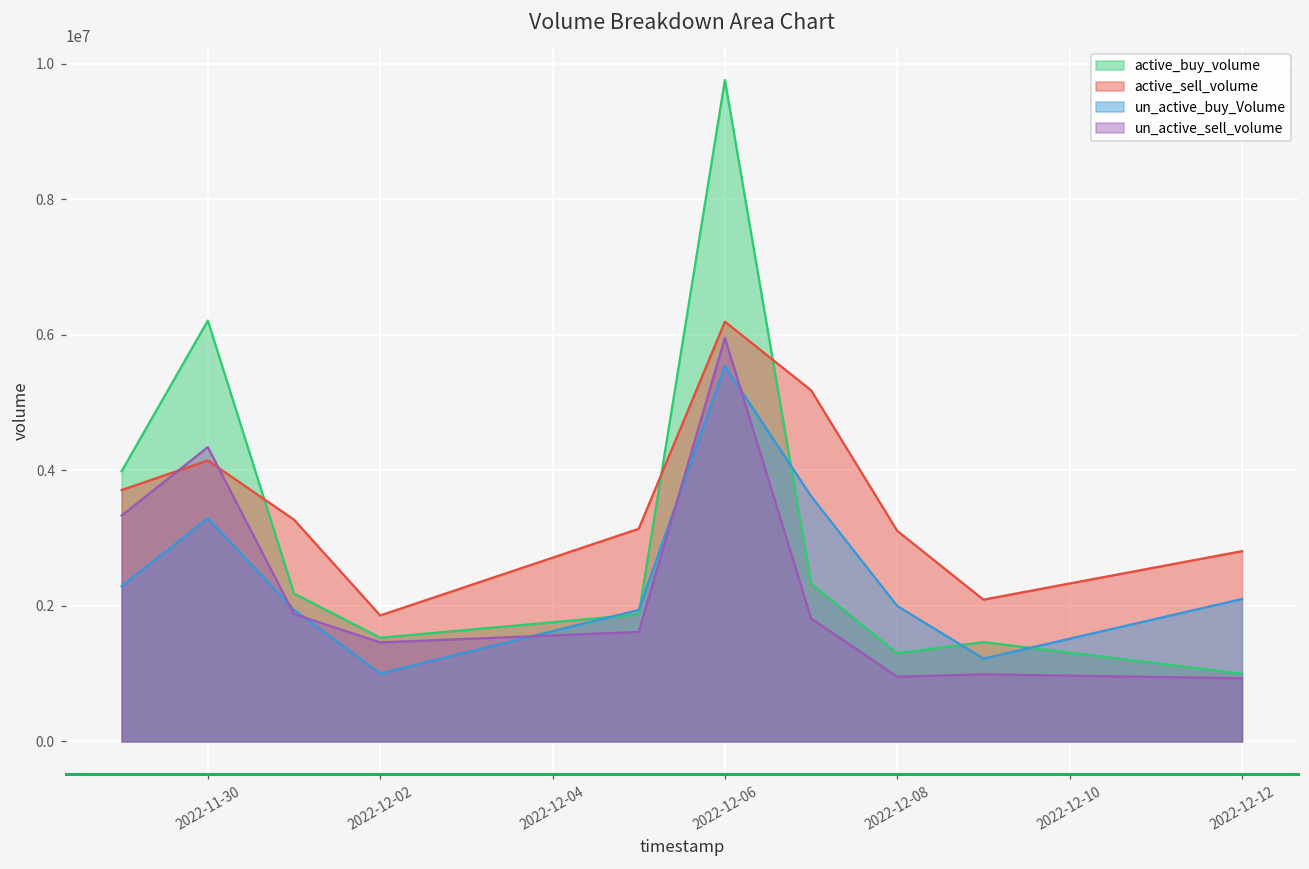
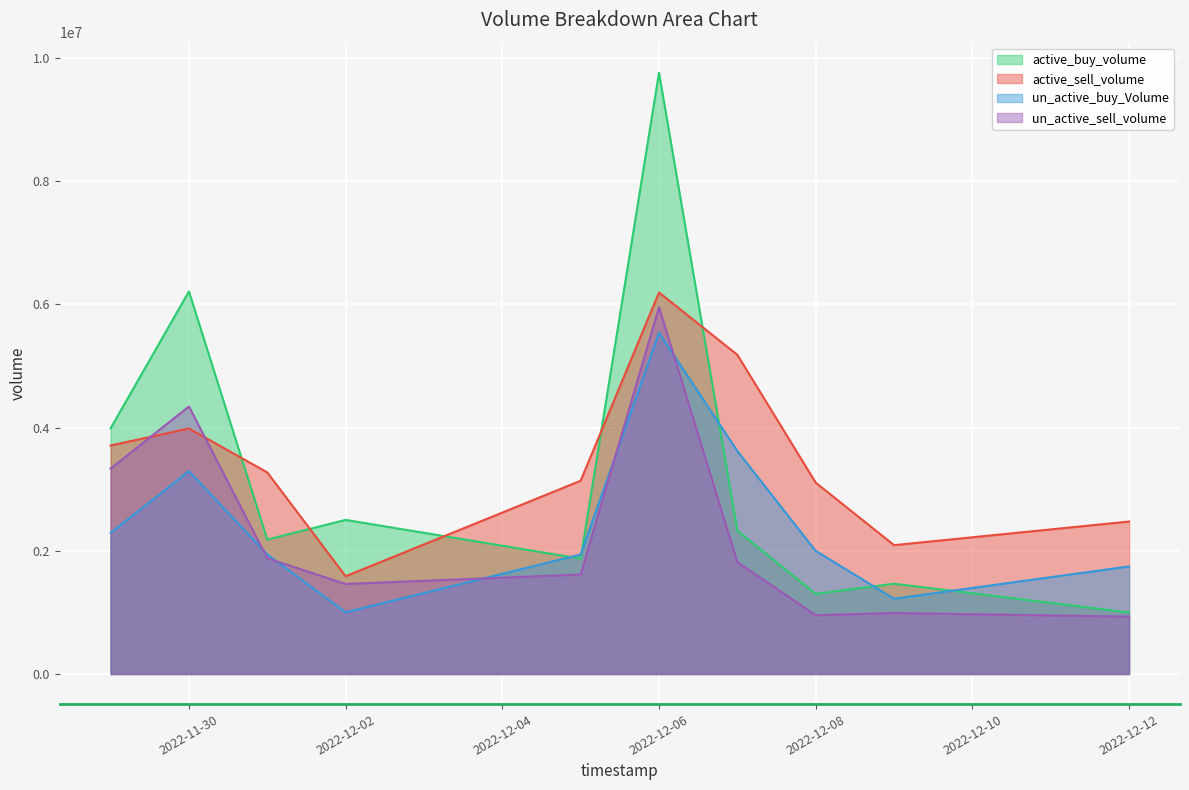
  {
    "active_buy_volume": {
      "2022-11-30": 6200000,
-     "2022-12-02": 1500000,
+     "2022-12-02": 2500000,
      "2022-12-06": 9800000,
      "2022-12-08": 1300000,
      "2022-12-12": 1000000
    },
    "active_sell_volume": {
-     "2022-11-30": 4100000,
-     "2022-12-02": 1900000,
+     "2022-11-30": 4000000,
+     "2022-12-02": 1600000,
      "2022-12-06": 6200000,
      "2022-12-08": 3100000,
-     "2022-12-12": 2800000
+     "2022-12-12": 2500000
    },
    "un_active_buy_Volume": {
      "2022-11-30": 3300000,
      "2022-12-02": 1000000,
      "2022-12-06": 5500000,
      "2022-12-08": 2000000,
-     "2022-12-12": 2100000
+     "2022-12-12": 1700000
    },
    "un_active_sell_volume": {
      "2022-11-30": 4300000,
      "2022-12-02": 1500000,
      "2022-12-06": 6000000,
      "2022-12-08": 1000000,
      "2022-12-12": 900000
    }
  }
